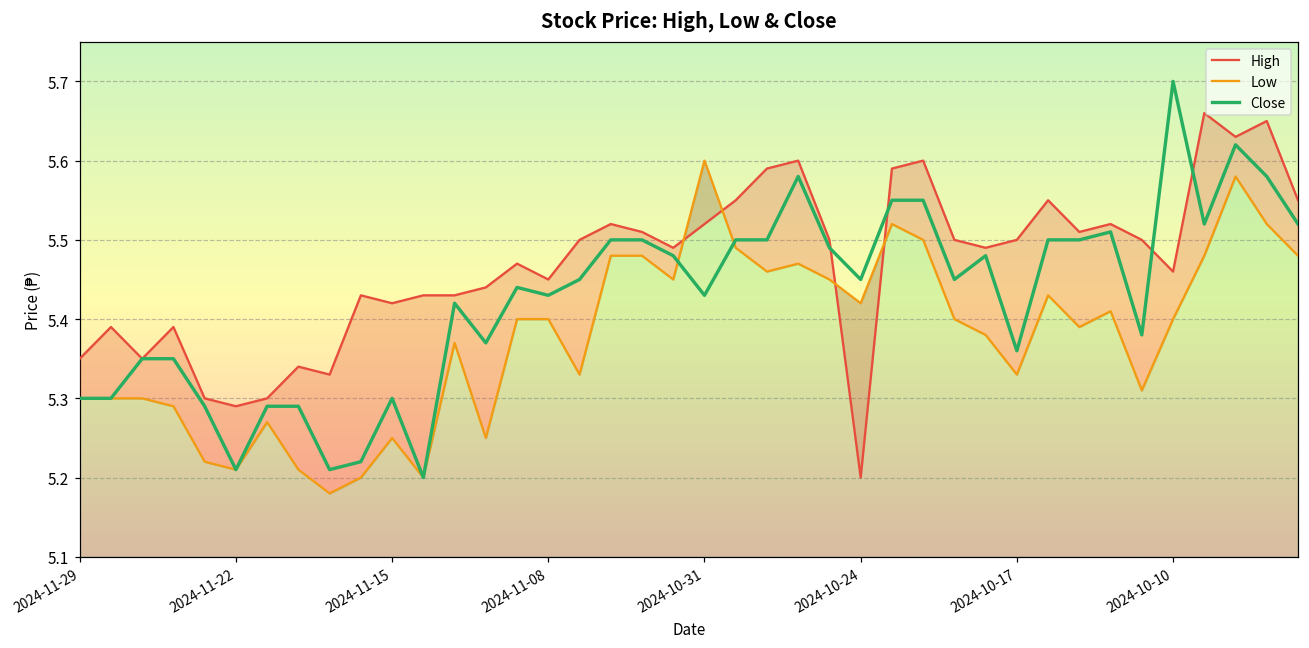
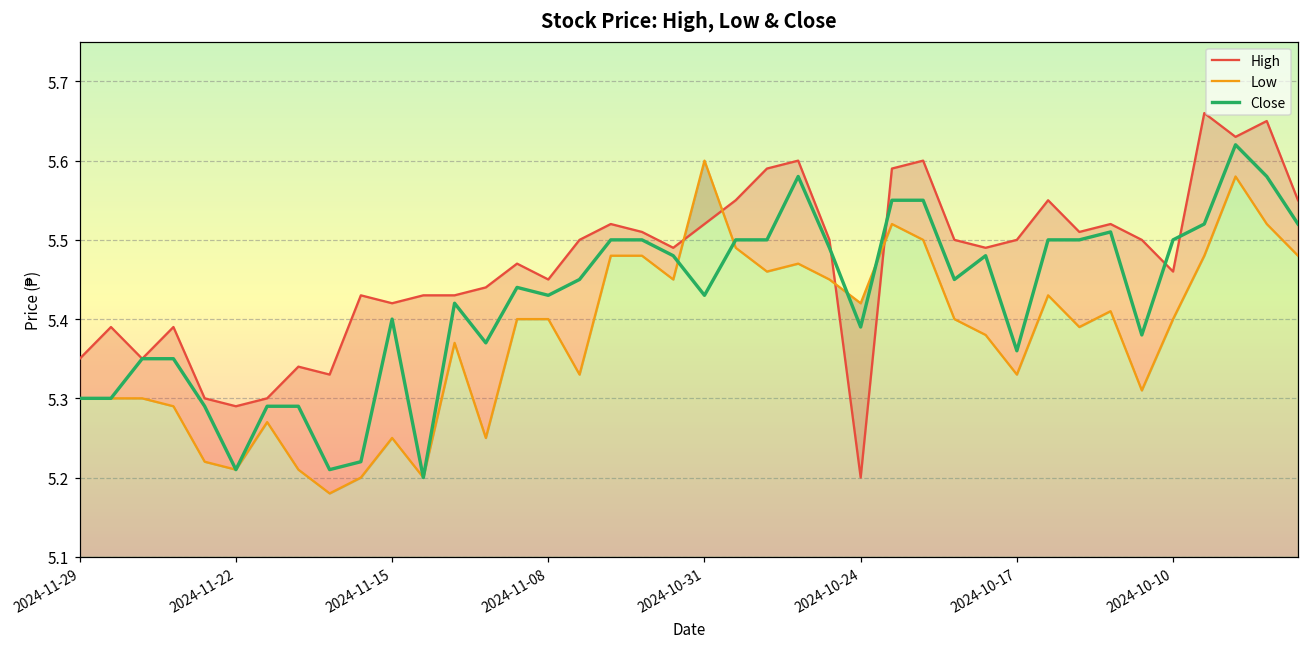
  {
    "Low": {
      "2024-11-15": 5.25,
      "2024-11-08": 5.40,
      "2024-10-17": 5.33,
      "2024-10-10": 5.40
    },
    "Close": {
-     "2024-11-15": 5.3,
+     "2024-11-15": 5.4,
      "2024-11-08": 5.43,
      "2024-10-31": 5.43,
-     "2024-10-24": 5.45,
+     "2024-10-24": 5.39,
      "2024-10-17": 5.36,
-     "2024-10-10": 5.7
+     "2024-10-10": 5.5
    }
  }
